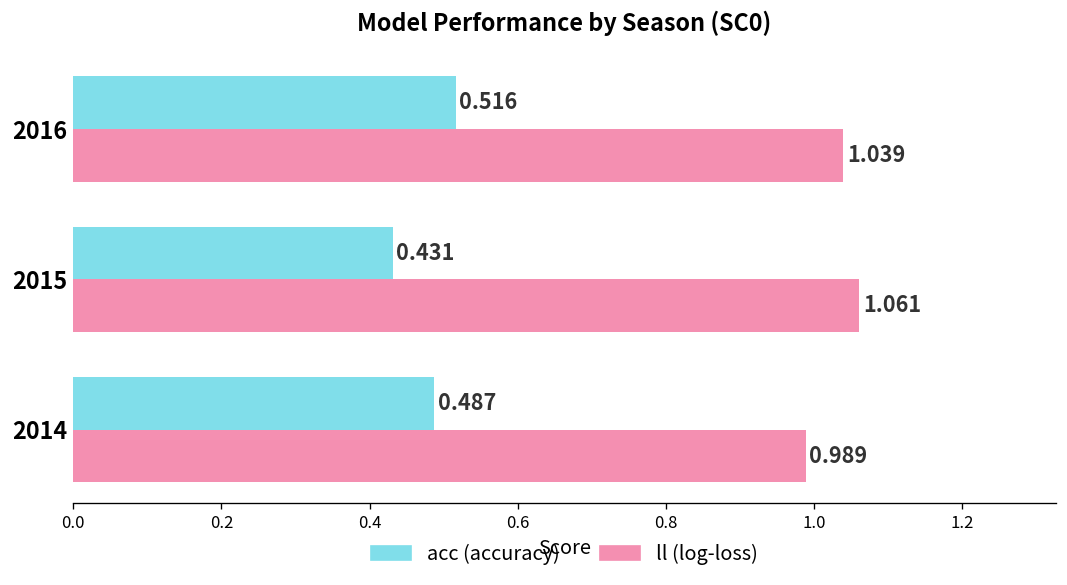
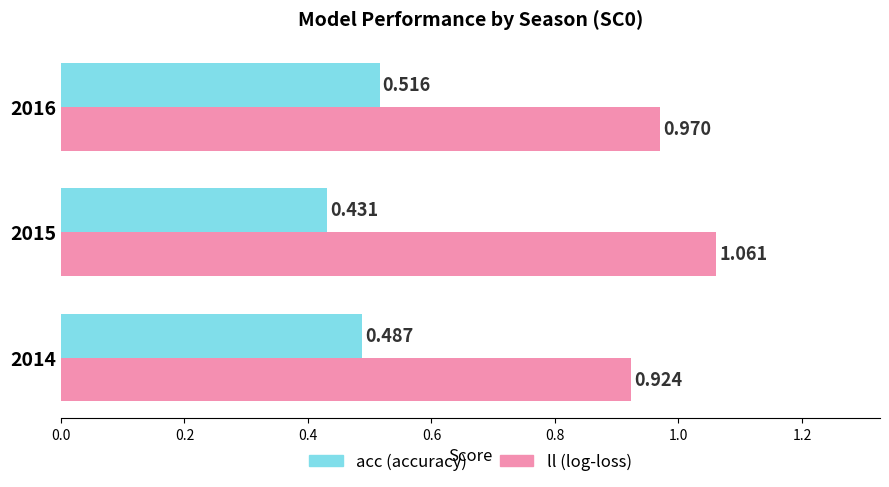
  {
    "ll (log-loss)": {
-     "2016": 1.039,
+     "2016": 0.970,
      "2015": 1.061,
-     "2014": 0.989
+     "2014": 0.924
    },
    "acc (accuracy)": {
      "2016": 0.516,
      "2015": 0.431,
      "2014": 0.487
    }
  }
